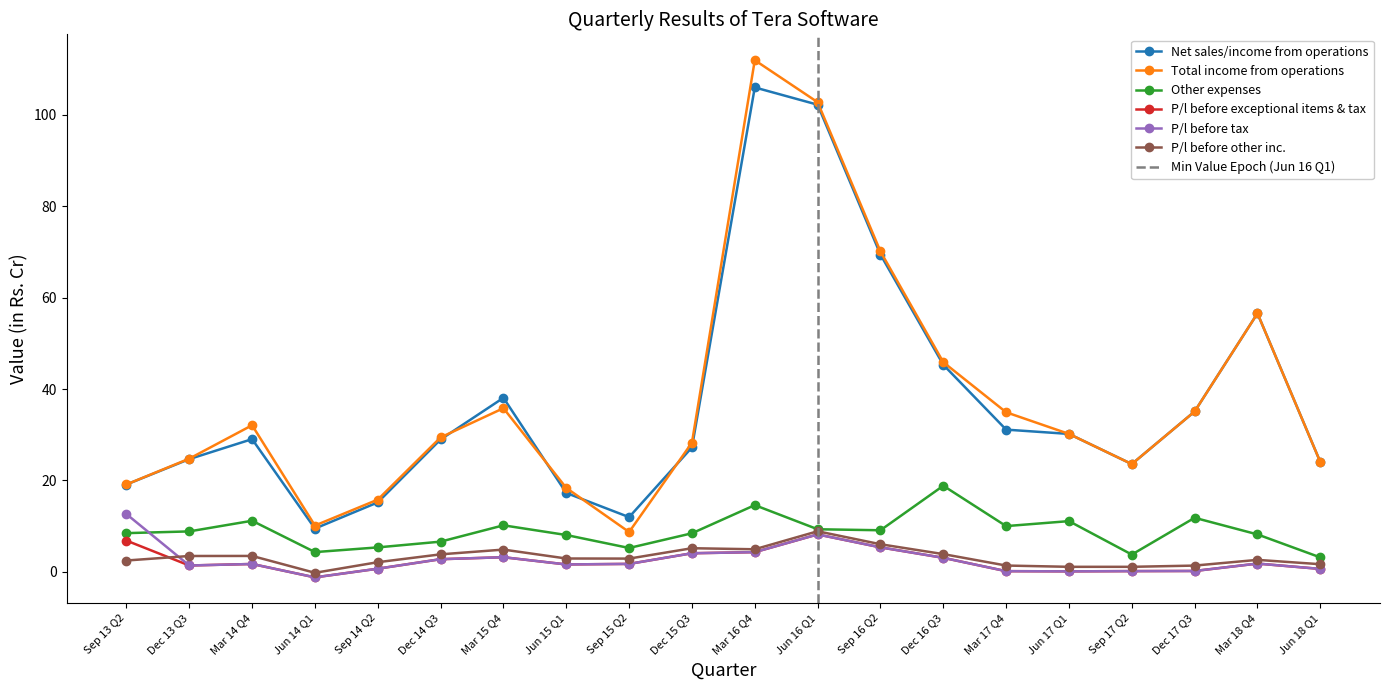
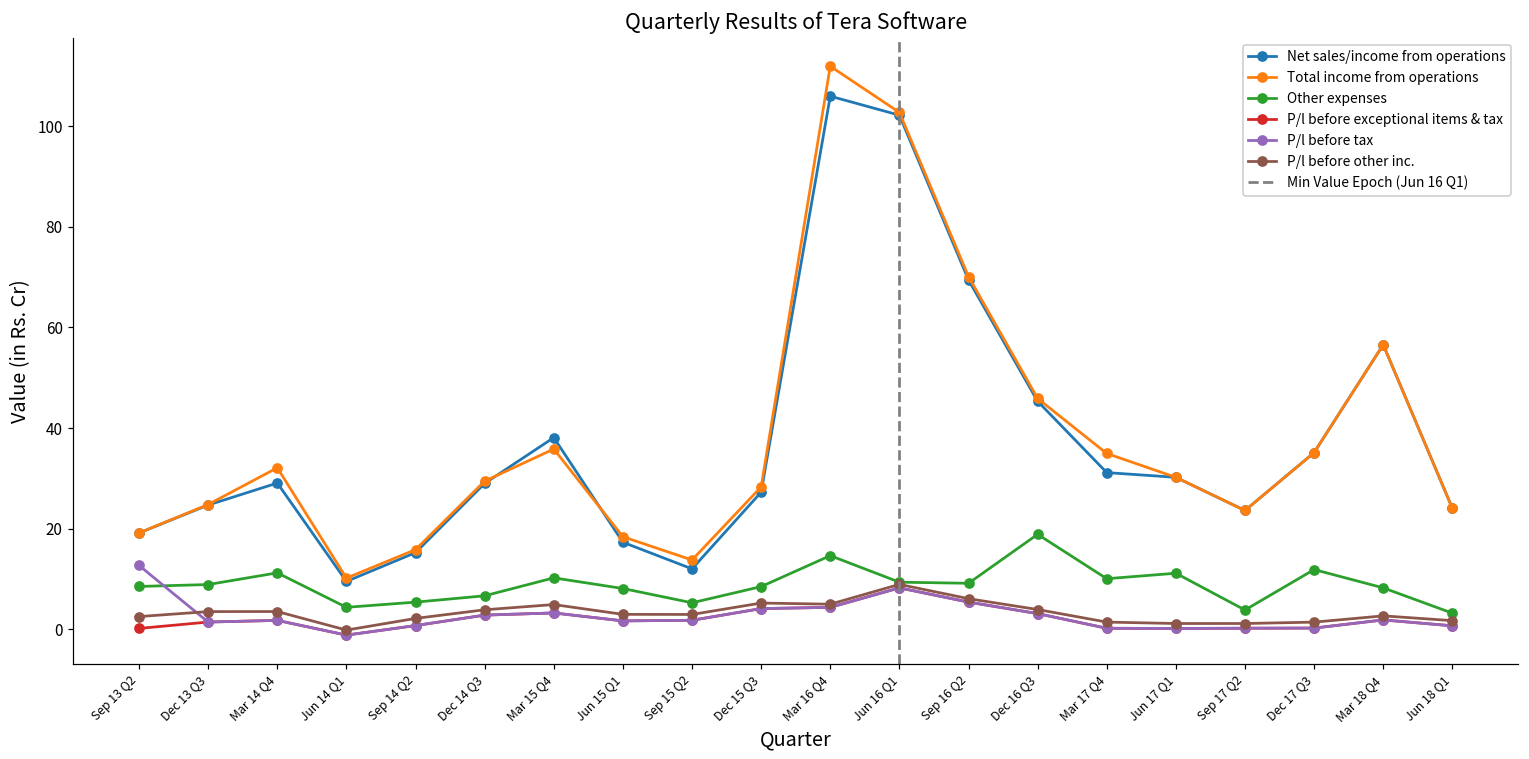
  {
    "Net sales/income from operations": {
      "Mar 14 Q4": 29,
      "Jun 14 Q1": 9,
      "Sep 14 Q2": 15,
      "Mar 15 Q4": 38,
      "Jun 15 Q1": 17,
      "Sep 15 Q2": 12,
      "Dec 15 Q3": 27,
      "Mar 16 Q4": 106,
      "Sep 16 Q2": 69,
      "Dec 16 Q3": 45,
      "Mar 17 Q4": 31
    },
    "Total income from operations": {
      "Mar 14 Q4": 32,
      "Jun 14 Q1": 10,
      "Sep 14 Q2": 16,
      "Mar 15 Q4": 36,
      "Jun 15 Q1": 18,
-     "Sep 15 Q2": 9,
+     "Sep 15 Q2": 14,
      "Dec 15 Q3": 28,
      "Mar 16 Q4": 112,
      "Sep 16 Q2": 70,
      "Dec 16 Q3": 46,
      "Mar 17 Q4": 35
    },
    "Other expenses": {
      "Sep 13 Q2": 8,
      "Dec 13 Q3": 9,
      "Mar 14 Q4": 11,
      "Jun 14 Q1": 4,
      "Sep 14 Q2": 5,
      "Dec 14 Q3": 7,
      "Mar 15 Q4": 10,
      "Jun 15 Q1": 8,
      "Sep 15 Q2": 5,
      "Dec 15 Q3": 8,
      "Mar 16 Q4": 15,
      "Sep 16 Q2": 9,
      "Dec 16 Q3": 19,
      "Mar 17 Q4": 10,
      "Jun 17 Q1": 11,
      "Sep 17 Q2": 4,
      "Dec 17 Q3": 12,
      "Mar 18 Q4": 8,
      "Jun 18 Q1": 3
    },
    "P/l before exceptional items & tax": {
-     "Sep 13 Q2": 7
+     "Sep 13 Q2": 0
    },
    "P/l before tax": {
      "Sep 13 Q2": 13
    },
    "P/l before other inc.": {
      "Sep 13 Q2": 2,
      "Dec 13 Q3": 3,
      "Mar 14 Q4": 3,
      "Jun 14 Q1": 0,
      "Sep 14 Q2": 2,
      "Dec 14 Q3": 4,
      "Mar 15 Q4": 5,
      "Jun 15 Q1": 3,
      "Sep 15 Q2": 3,
      "Dec 15 Q3": 5,
      "Mar 16 Q4": 5,
      "Sep 16 Q2": 6,
      "Dec 16 Q3": 4,
      "Mar 17 Q4": 1,
      "Jun 17 Q1": 1,
      "Sep 17 Q2": 1,
      "Dec 17 Q3": 1,
      "Mar 18 Q4": 3,
      "Jun 18 Q1": 2
    }
  }
